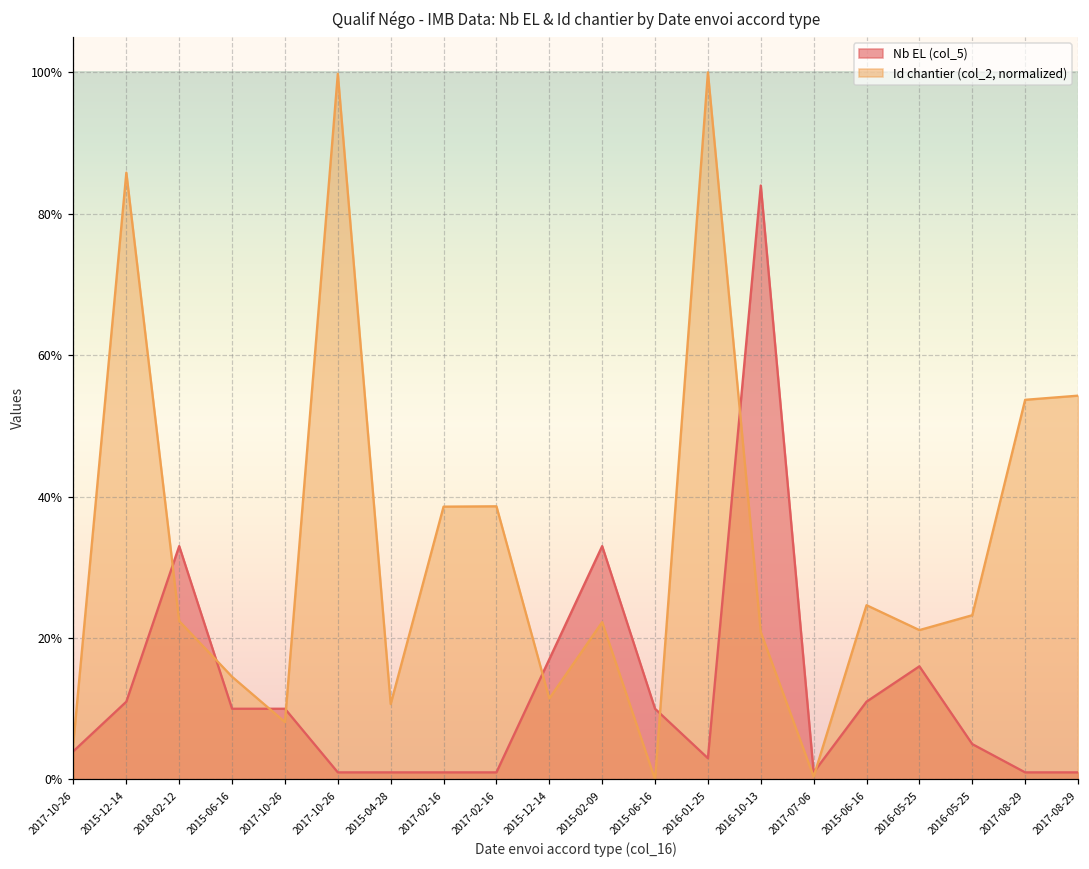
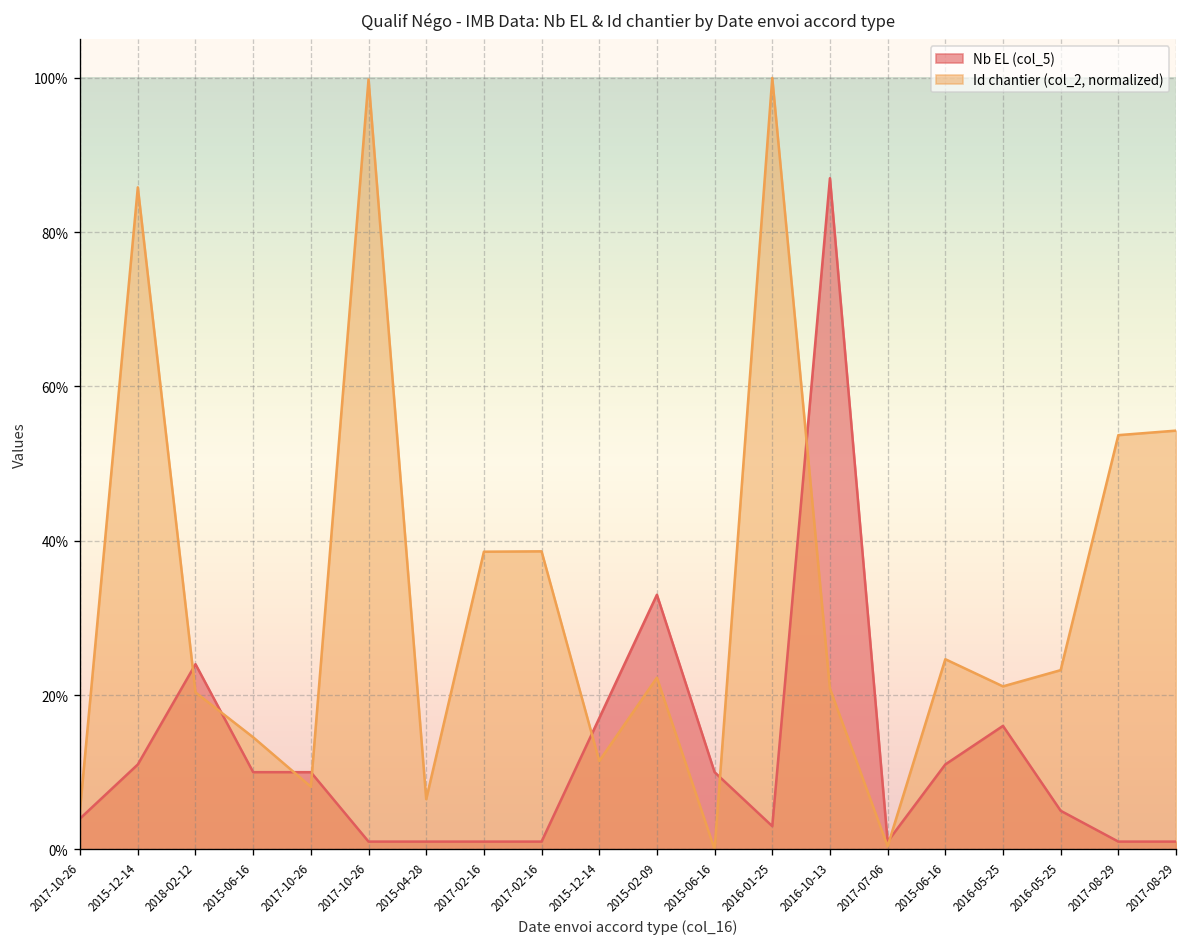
  {
    "Nb EL (col_5)": {
-     "2018-02-12": "33%",
+     "2018-02-12": "24%",
      "2015-04-28": "1%",
      "2015-02-09": "33%",
      "2016-01-25": "3%",
-     "2016-10-13": "84%",
+     "2016-10-13": "87%",
      "2017-07-06": "1%"
    },
    "Id chantier (col_2, normalized)": {
-     "2018-02-12": "22%",
-     "2015-04-28": "11%",
+     "2018-02-12": "20%",
+     "2015-04-28": "7%",
      "2015-02-09": "22%",
      "2016-01-25": "100%",
      "2016-10-13": "21%",
      "2017-07-06": "0%"
    }
  }
